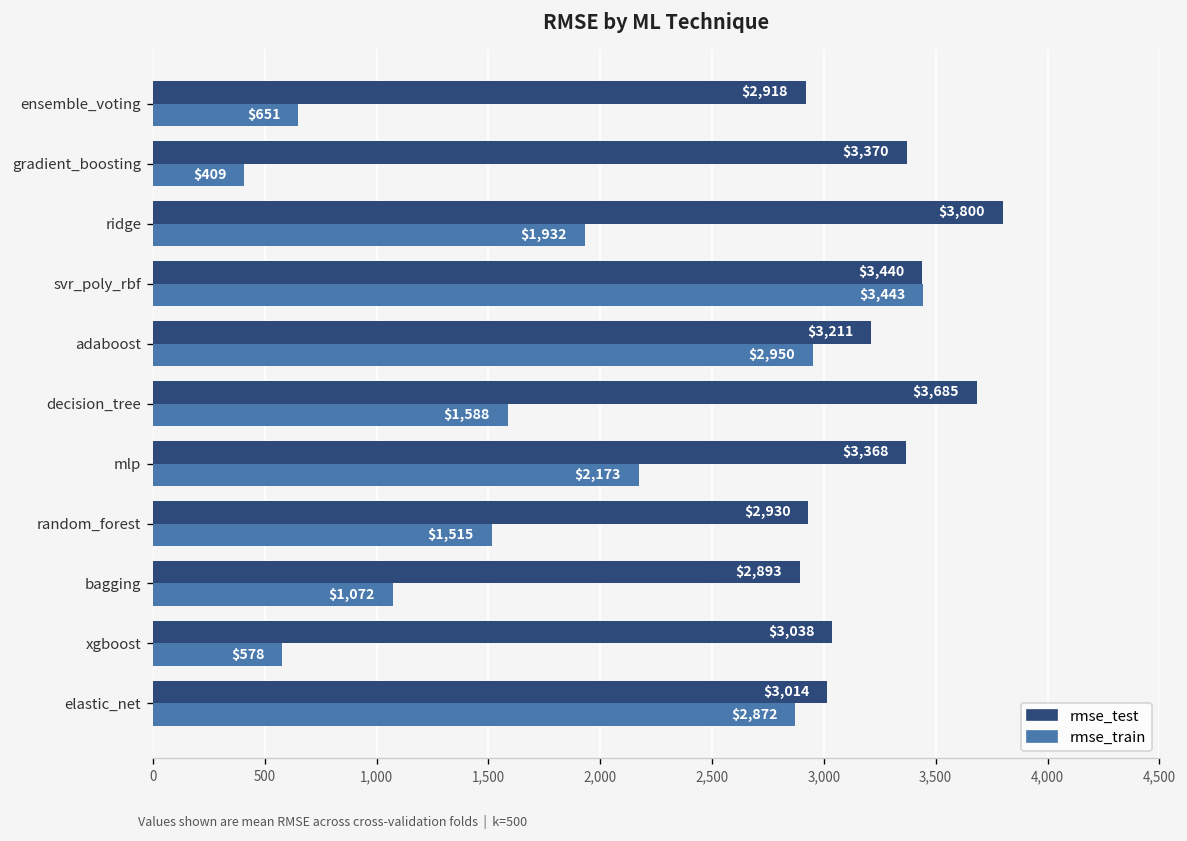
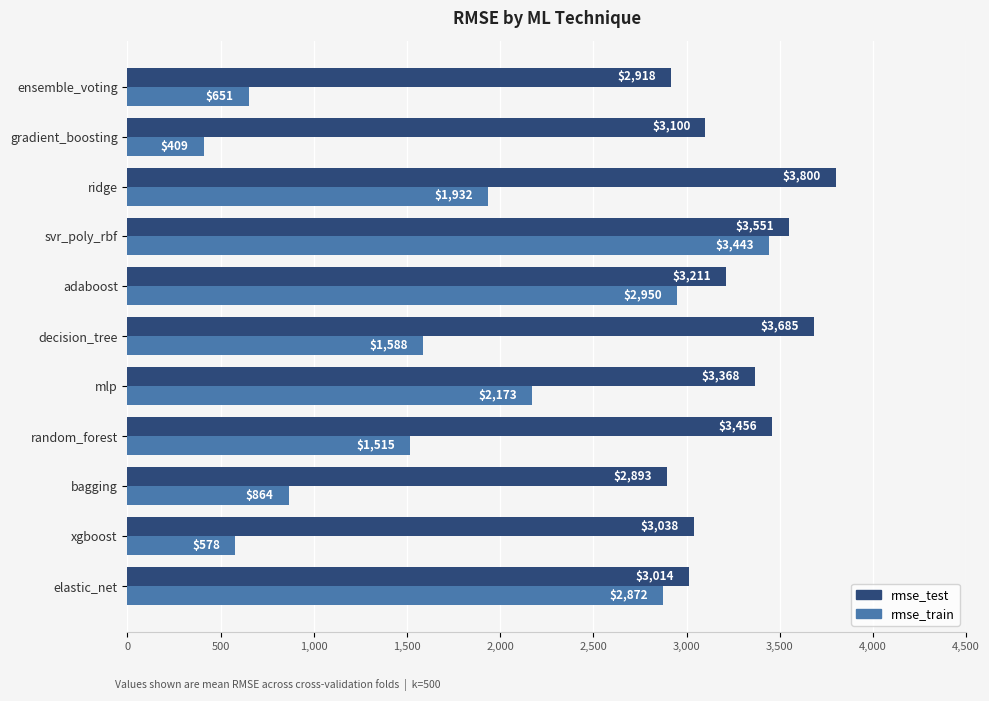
  {
    "rmse_test": {
      "ensemble_voting": "$2,918",
-     "gradient_boosting": "$3,370",
+     "gradient_boosting": "$3,100",
      "ridge": "$3,800",
-     "svr_poly_rbf": "$3,440",
+     "svr_poly_rbf": "$3,551",
      "adaboost": "$3,211",
      "decision_tree": "$3,685",
      "mlp": "$3,368",
-     "random_forest": "$2,930",
+     "random_forest": "$3,456",
      "bagging": "$2,893",
      "xgboost": "$3,038",
      "elastic_net": "$3,014"
    },
    "rmse_train": {
      "ensemble_voting": "$651",
      "gradient_boosting": "$409",
      "ridge": "$1,932",
      "svr_poly_rbf": "$3,443",
      "adaboost": "$2,950",
      "decision_tree": "$1,588",
      "mlp": "$2,173",
      "random_forest": "$1,515",
-     "bagging": "$1,072",
+     "bagging": "$864",
      "xgboost": "$578",
      "elastic_net": "$2,872"
    }
  }
